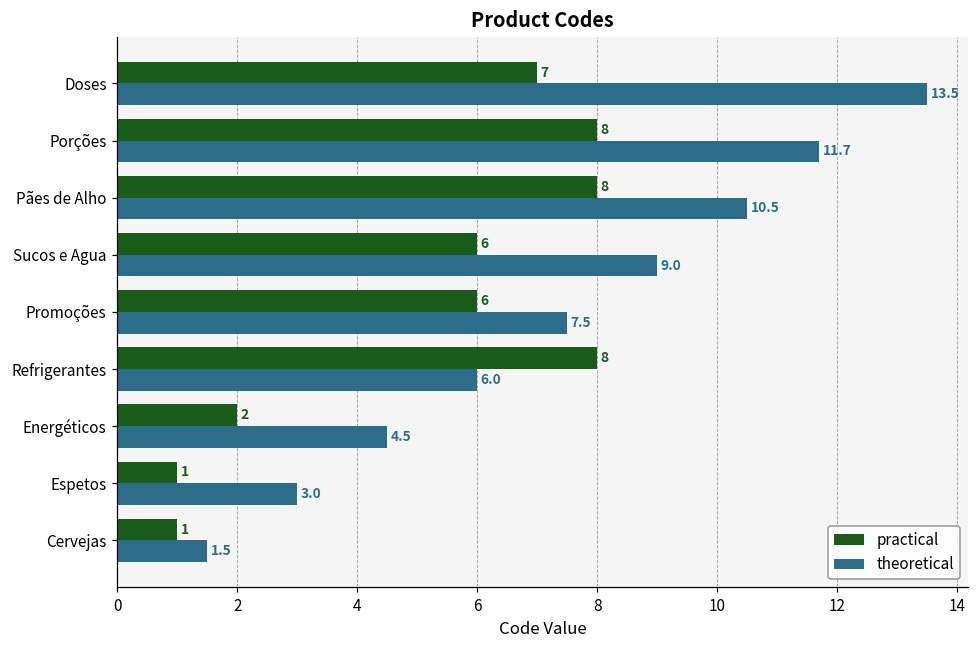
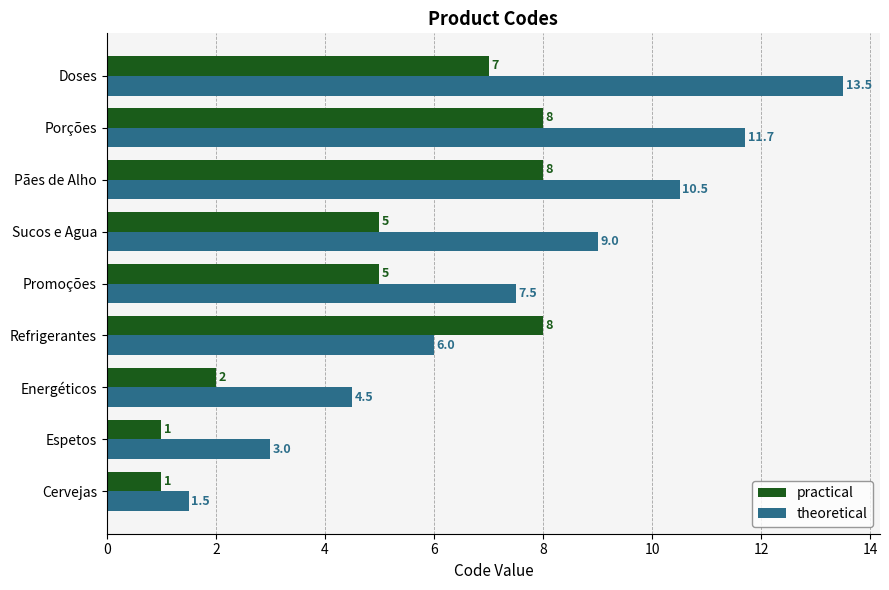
  {
    "practical": {
      "Doses": 7,
      "Porções": 8,
      "Pães de Alho": 8,
-     "Sucos e Agua": 6,
-     "Promoções": 6,
+     "Sucos e Agua": 5,
+     "Promoções": 5,
      "Refrigerantes": 8,
      "Energéticos": 2,
      "Espetos": 1,
      "Cervejas": 1
    },
    "theoretical": {
      "Doses": 13.5,
      "Porções": 11.7,
      "Pães de Alho": 10.5,
      "Sucos e Agua": 9.0,
      "Promoções": 7.5,
      "Refrigerantes": 6.0,
      "Energéticos": 4.5,
      "Espetos": 3.0,
      "Cervejas": 1.5
    }
  }
